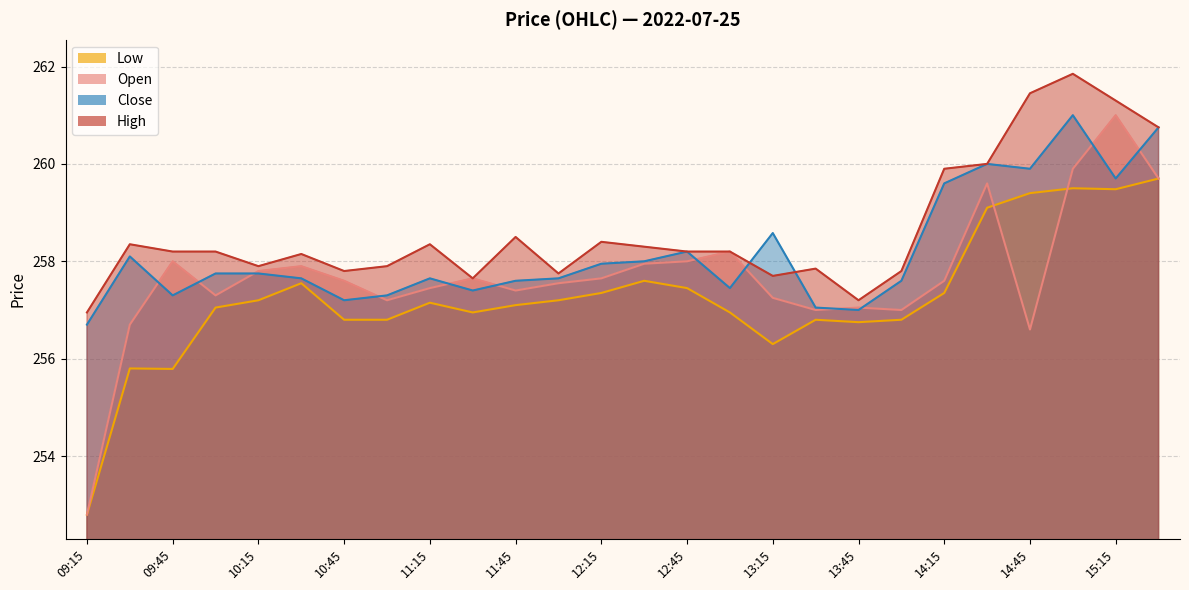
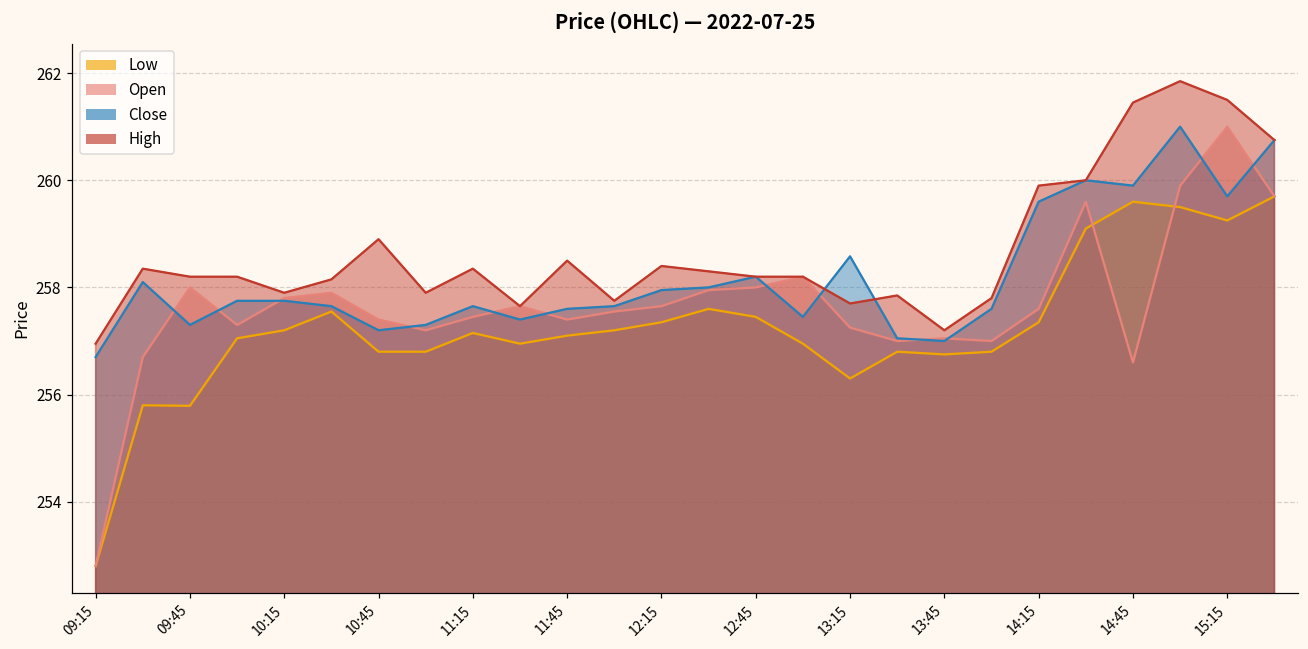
  {
    "Low": {
      "09:45": 255.8,
      "10:15": 257.2,
      "10:45": 256.8,
      "11:15": 257.2,
      "11:45": 257.1,
      "12:15": 257.4,
      "12:45": 257.5,
      "13:15": 256.3,
      "13:45": 256.8,
      "14:15": 257.4,
-     "14:45": 259.4,
-     "15:15": 259.5
+     "14:45": 259.6,
+     "15:15": 259.3
    },
    "Open": {
      "09:45": 258.0,
-     "10:45": 257.6,
+     "10:45": 257.4,
      "11:15": 257.5,
      "11:45": 257.4,
      "12:15": 257.7,
      "12:45": 258.0,
      "13:15": 257.3,
      "14:15": 257.6,
      "14:45": 256.6,
      "15:15": 261.0
    },
    "Close": {
      "09:15": 256.7,
      "09:45": 257.3,
      "10:45": 257.2,
      "11:15": 257.7,
      "11:45": 257.6,
      "12:15": 258.0,
      "13:15": 258.6,
      "14:15": 259.6,
      "14:45": 259.9,
      "15:15": 259.7
    },
    "High": {
      "09:15": 257.0,
      "09:45": 258.2,
      "10:15": 257.9,
-     "10:45": 257.8,
+     "10:45": 258.9,
      "11:15": 258.4,
      "11:45": 258.5,
      "12:15": 258.4,
      "13:15": 257.7,
      "13:45": 257.2,
      "14:15": 259.9,
      "14:45": 261.5,
-     "15:15": 261.3
+     "15:15": 261.5
    }
  }
